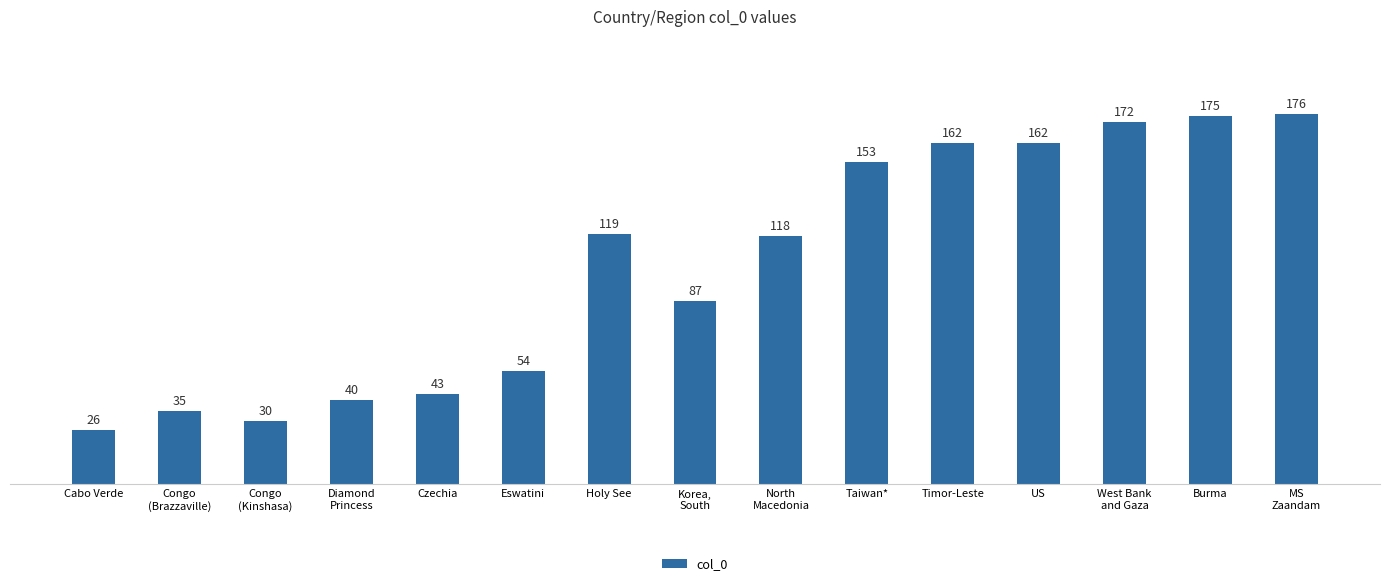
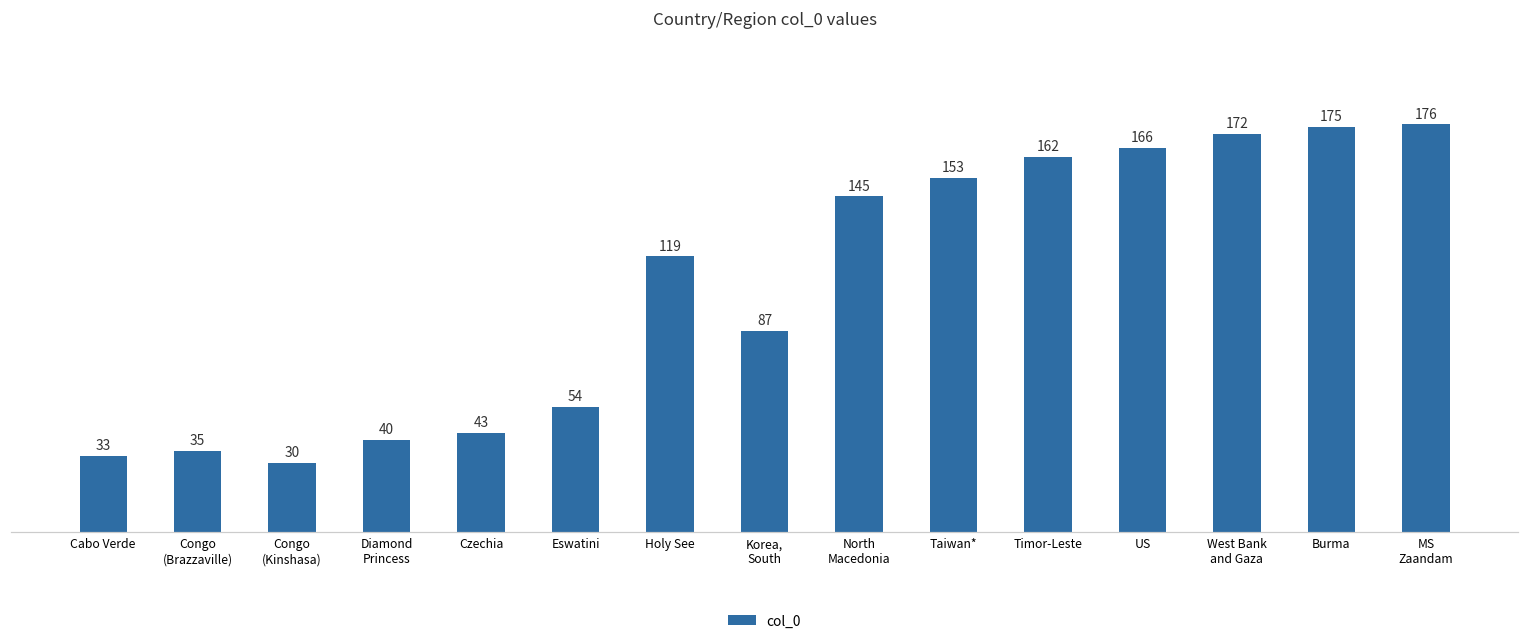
  {
-   "Cabo Verde": 26,
+   "Cabo Verde": 33,
    "Congo (Brazzaville)": 35,
    "Congo (Kinshasa)": 30,
    "Diamond Princess": 40,
    "Czechia": 43,
    "Eswatini": 54,
    "Holy See": 119,
    "Korea, South": 87,
-   "North Macedonia": 118,
+   "North Macedonia": 145,
    "Taiwan*": 153,
    "Timor-Leste": 162,
-   "US": 162,
+   "US": 166,
    "West Bank and Gaza": 172,
    "Burma": 175,
    "MS Zaandam": 176
  }
